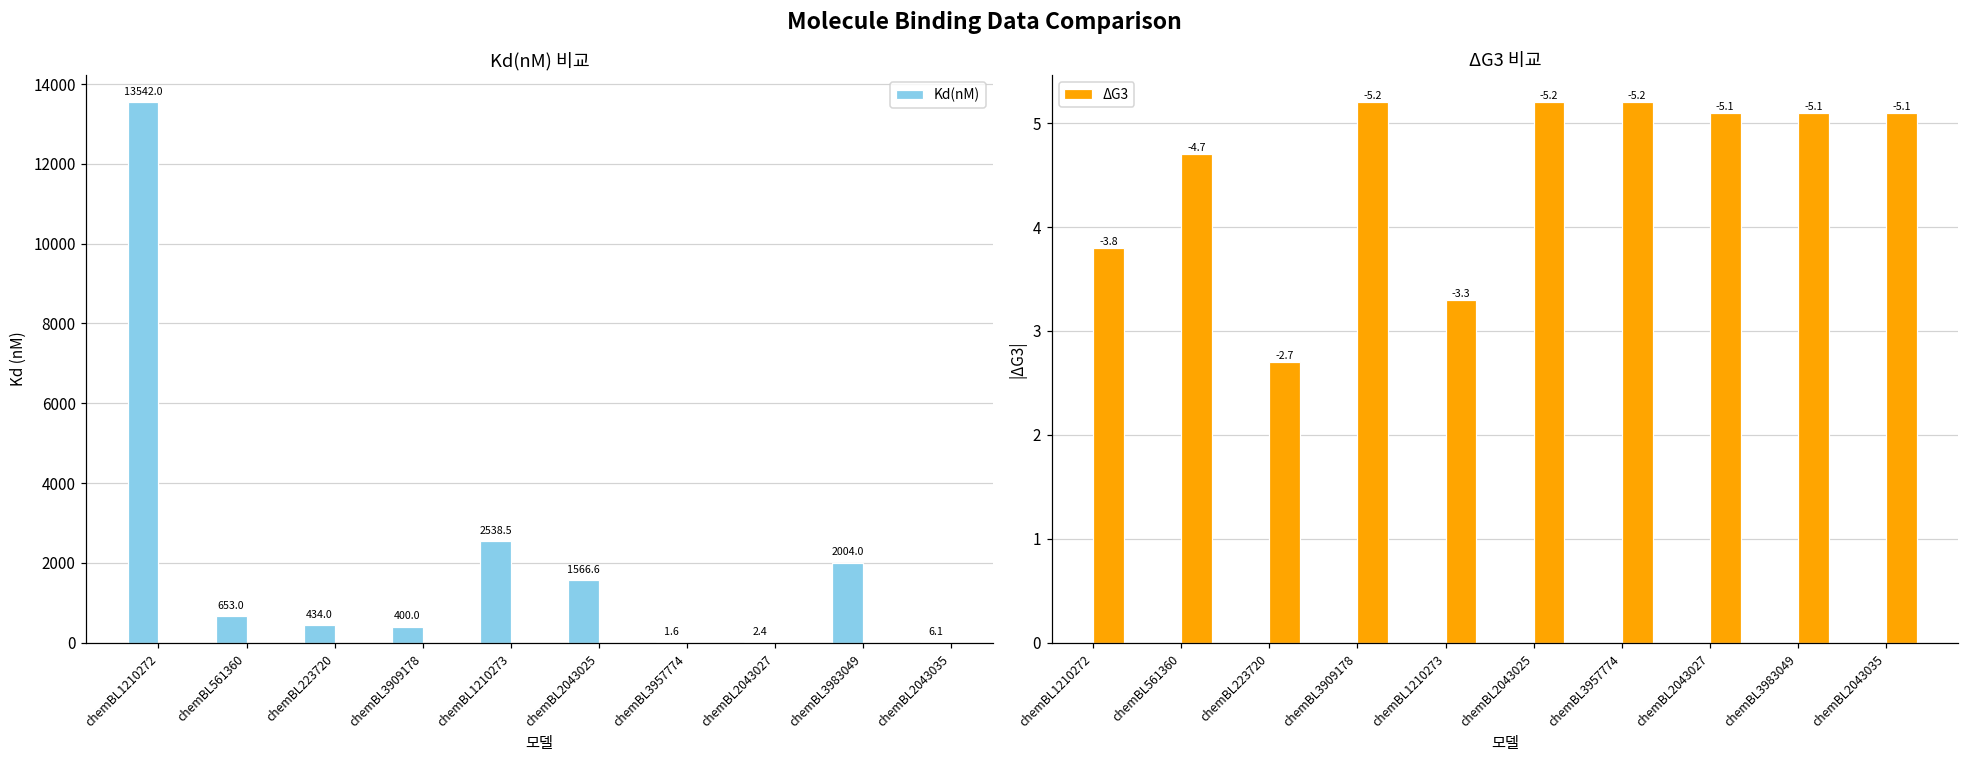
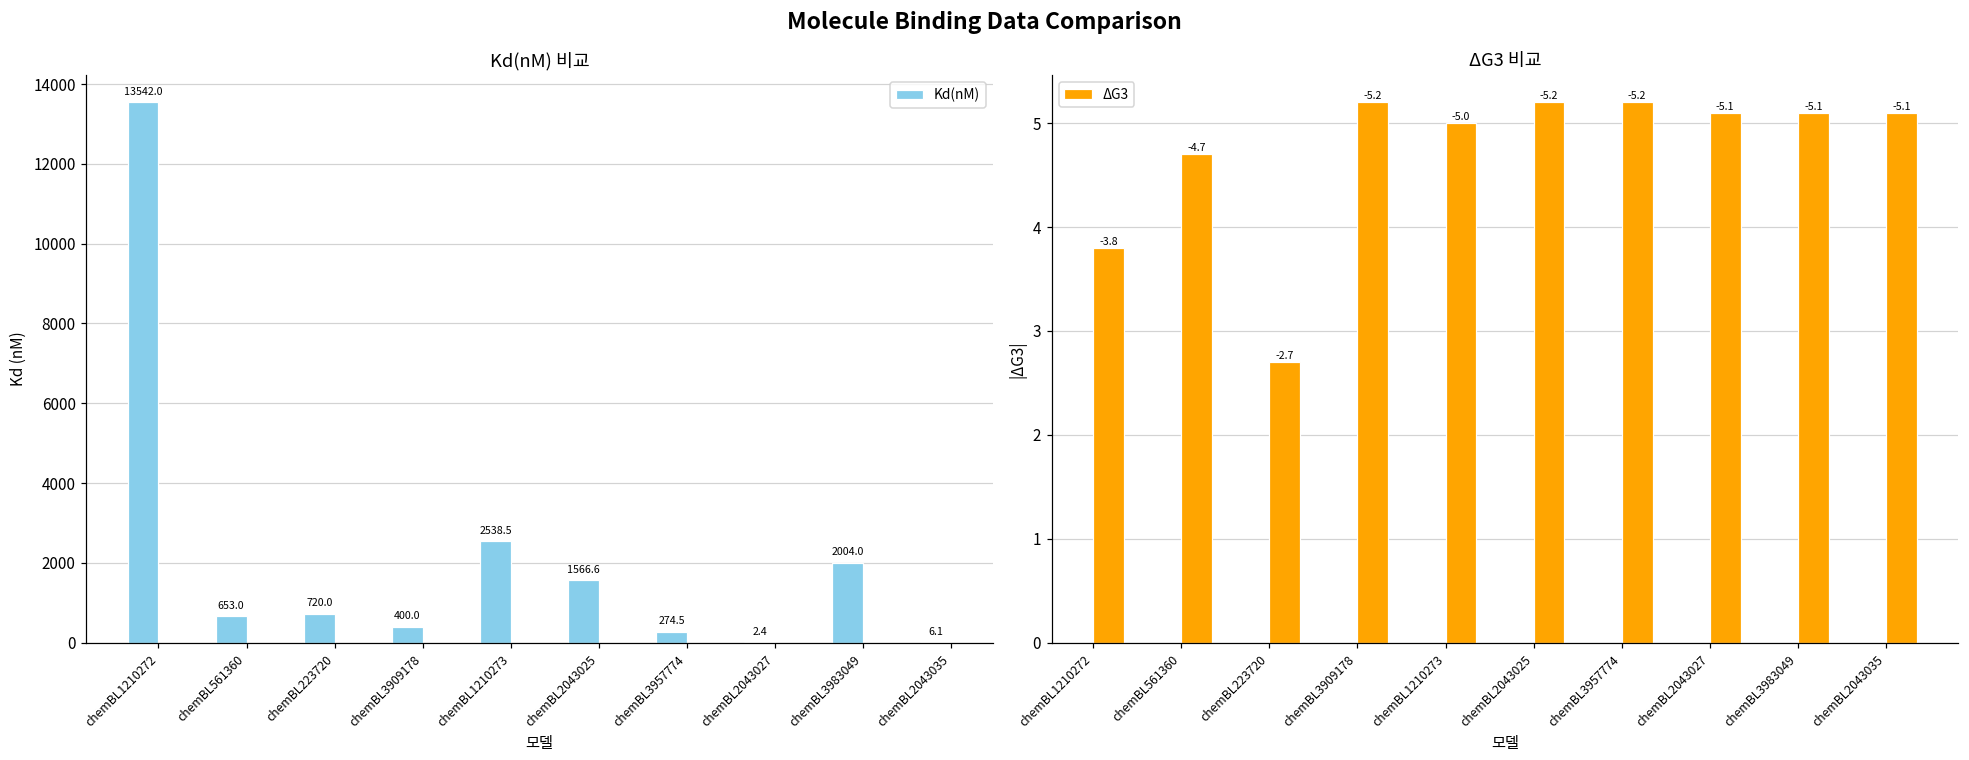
  {
    "Kd(nM) 비교": {
      "chemBL1210272": 13542.0,
      "chemBL561360": 653.0,
-     "chemBL223720": 434.0,
+     "chemBL223720": 720.0,
      "chemBL3909178": 400.0,
      "chemBL1210273": 2538.5,
      "chemBL2043025": 1566.6,
-     "chemBL3957774": 1.6,
+     "chemBL3957774": 274.5,
      "chemBL2043027": 2.4,
      "chemBL3983049": 2004.0,
      "chemBL2043035": 6.1
    },
    "ΔG3 비교": {
-     "chemBL1210273": -3.3
+     "chemBL1210273": -5.0
    }
  }
